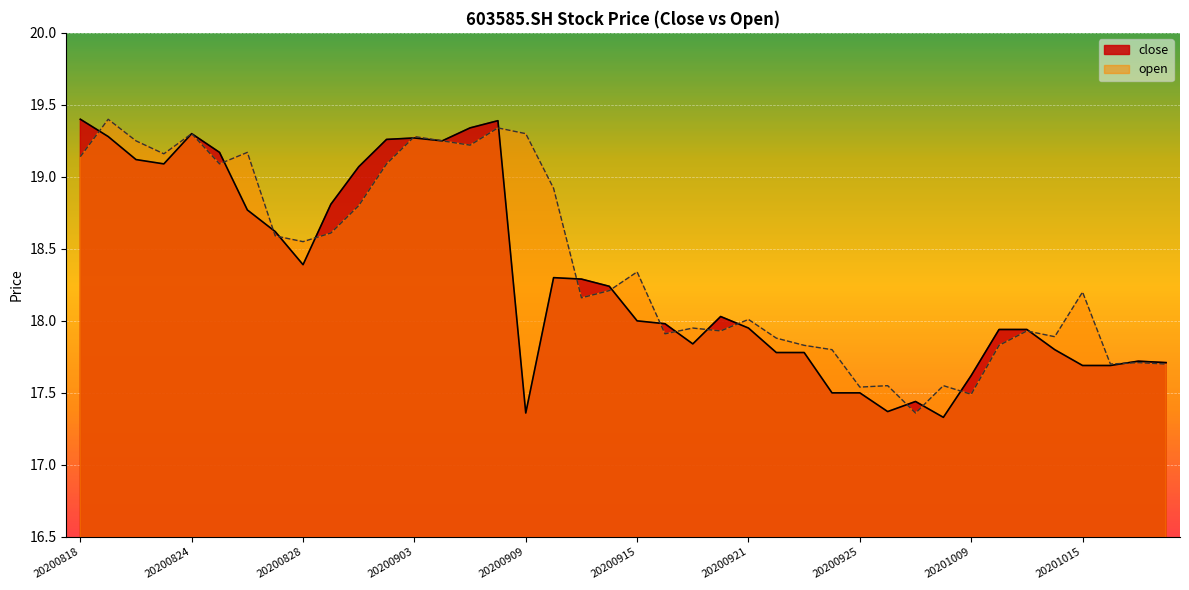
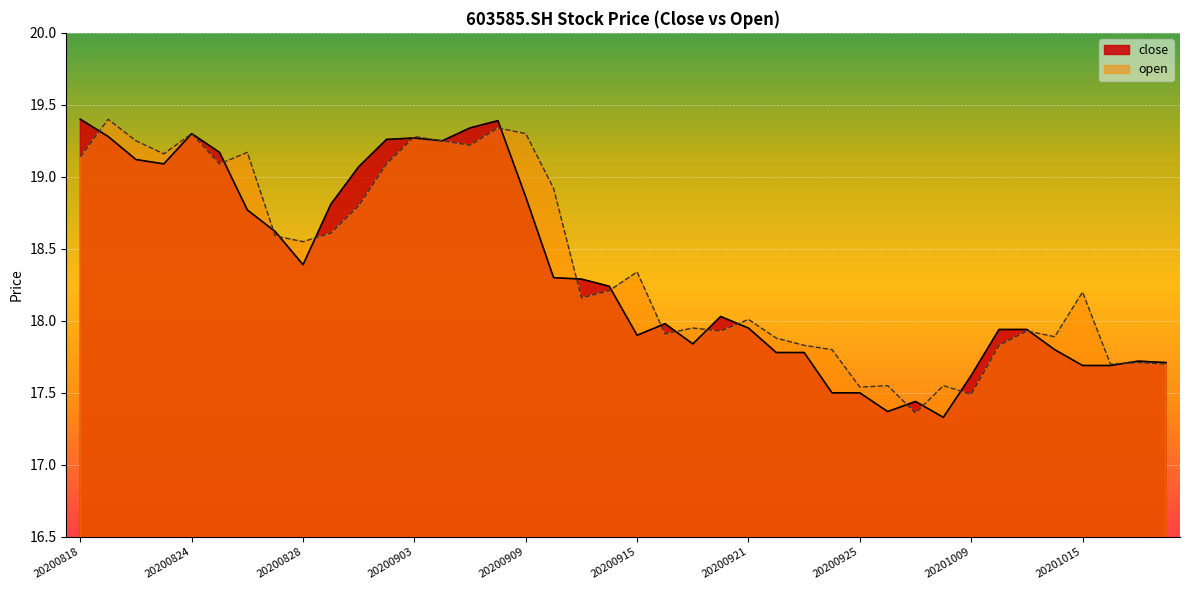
  {
    "close": {
      "20200818": 19.40,
      "20200828": 18.39,
-     "20200909": 17.36,
-     "20200915": 18.0,
+     "20200909": 18.86,
+     "20200915": 17.9,
      "20200921": 17.95,
      "20200925": 17.50,
      "20201009": 17.62,
      "20201015": 17.69
    },
    "open": {
      "20200818": 19.14,
      "20200828": 18.55,
      "20200909": 19.30,
      "20200915": 18.34,
      "20200921": 18.01,
      "20200925": 17.54,
      "20201009": 17.49,
      "20201015": 18.20
    }
  }
